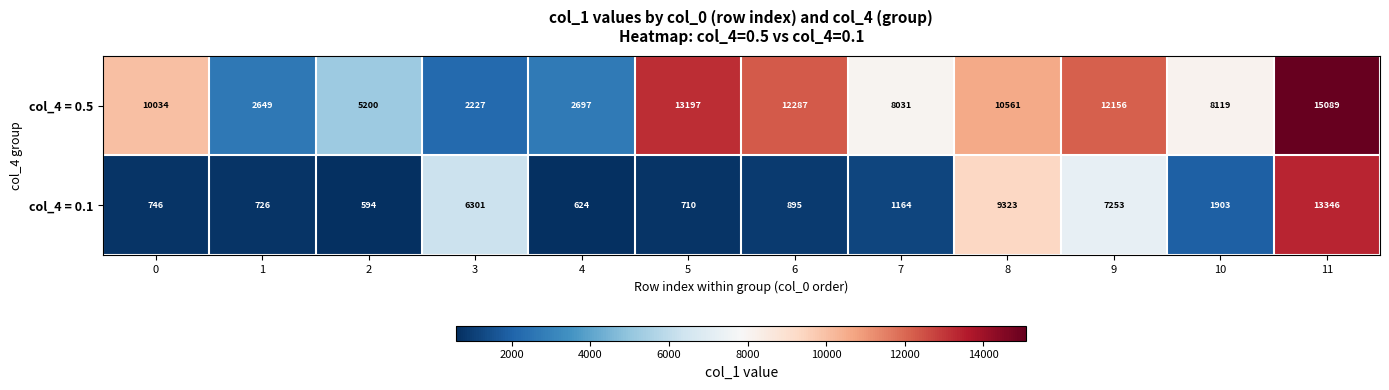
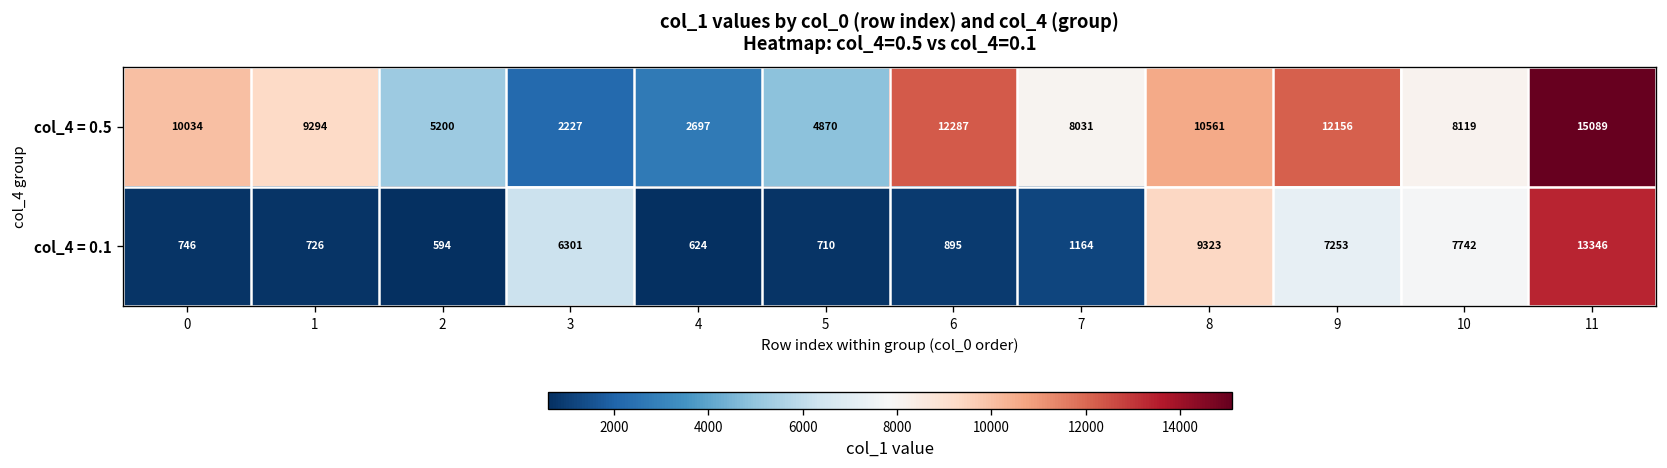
  {
    "col_4 = 0.5": {
      "0": 10034,
-     "1": 2649,
+     "1": 9294,
      "2": 5200,
      "3": 2227,
      "4": 2697,
-     "5": 13197,
+     "5": 4870,
      "6": 12287,
      "7": 8031,
      "8": 10561,
      "9": 12156,
      "10": 8119,
      "11": 15089
    },
    "col_4 = 0.1": {
      "0": 746,
      "1": 726,
      "2": 594,
      "3": 6301,
      "4": 624,
      "5": 710,
      "6": 895,
      "7": 1164,
      "8": 9323,
      "9": 7253,
-     "10": 1903,
+     "10": 7742,
      "11": 13346
    }
  }
